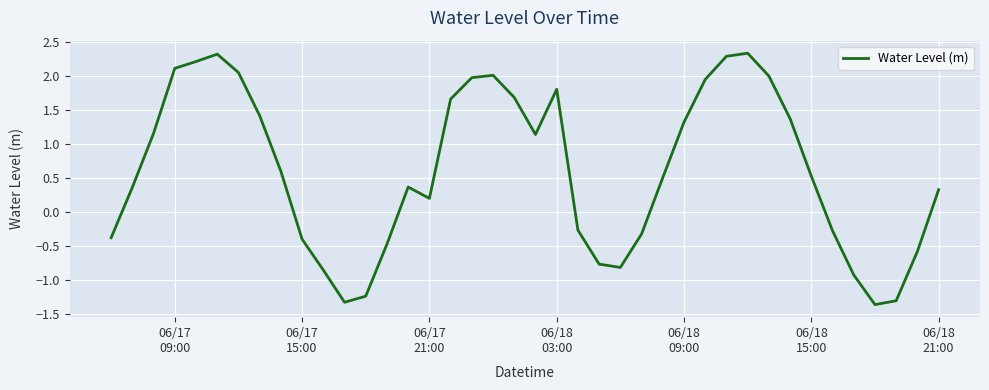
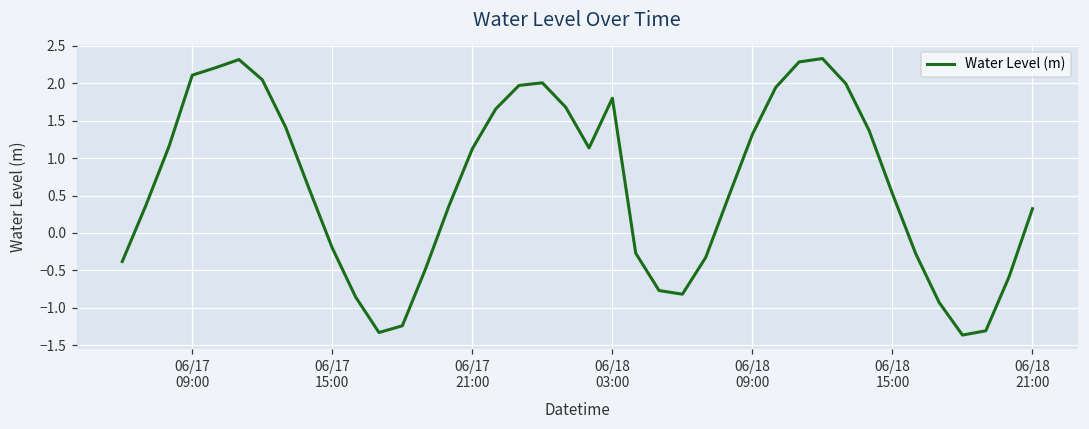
  {
    "06/17 09:00": 2.1,
-   "06/17 15:00": -0.4,
-   "06/17 21:00": 0.2,
+   "06/17 15:00": -0.2,
+   "06/17 21:00": 1.1,
    "06/18 03:00": 1.8,
    "06/18 09:00": 1.3,
    "06/18 15:00": 0.5,
    "06/18 21:00": 0.3
  }
